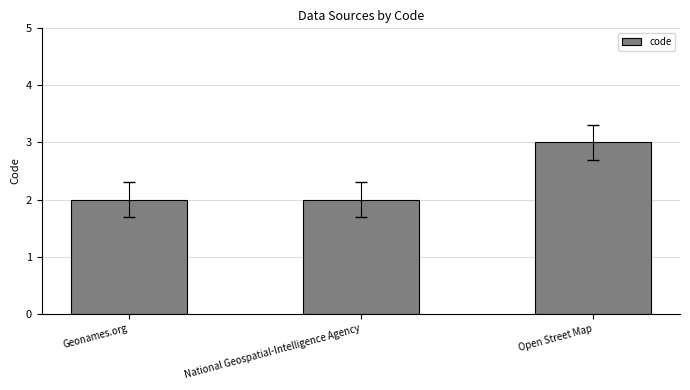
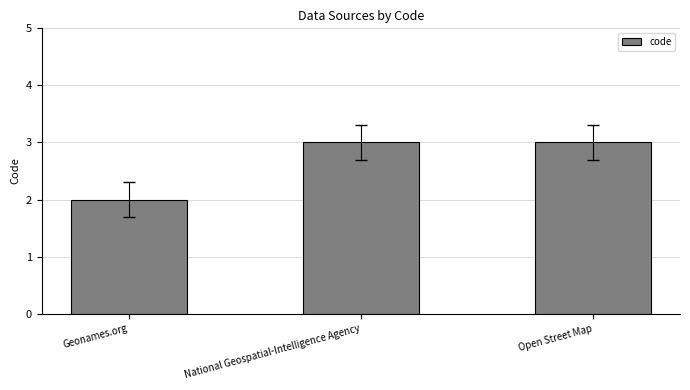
  {
    "code": {
      "Geonames.org": 2,
-     "National Geospatial-Intelligence Agency": 2,
+     "National Geospatial-Intelligence Agency": 3,
      "Open Street Map": 3
    }
  }
